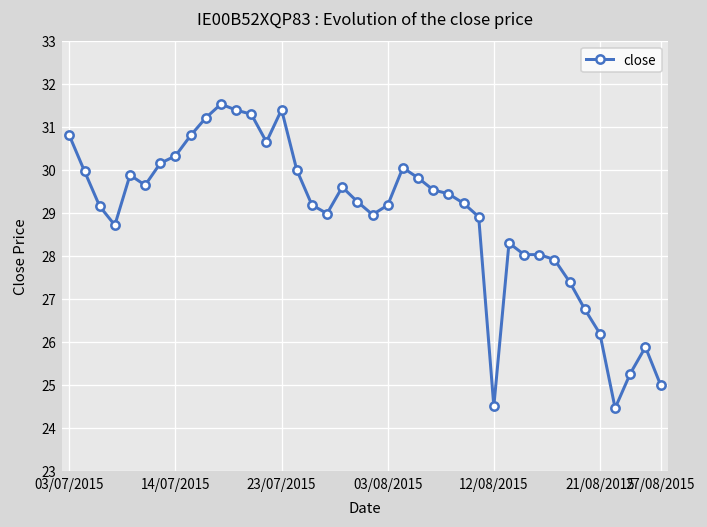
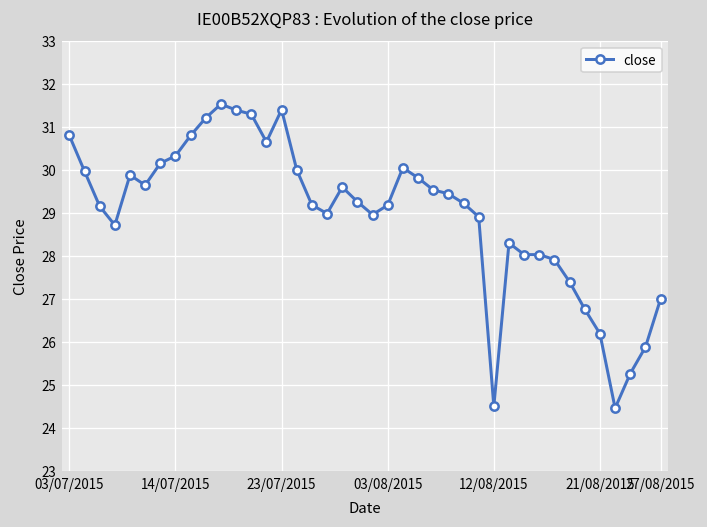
  {
    "03/07/2015": 30.8,
    "14/07/2015": 30.3,
    "23/07/2015": 31.4,
    "03/08/2015": 29.2,
    "12/08/2015": 24.5,
    "21/08/2015": 26.2,
-   "27/08/2015": 25
+   "27/08/2015": 27
  }
